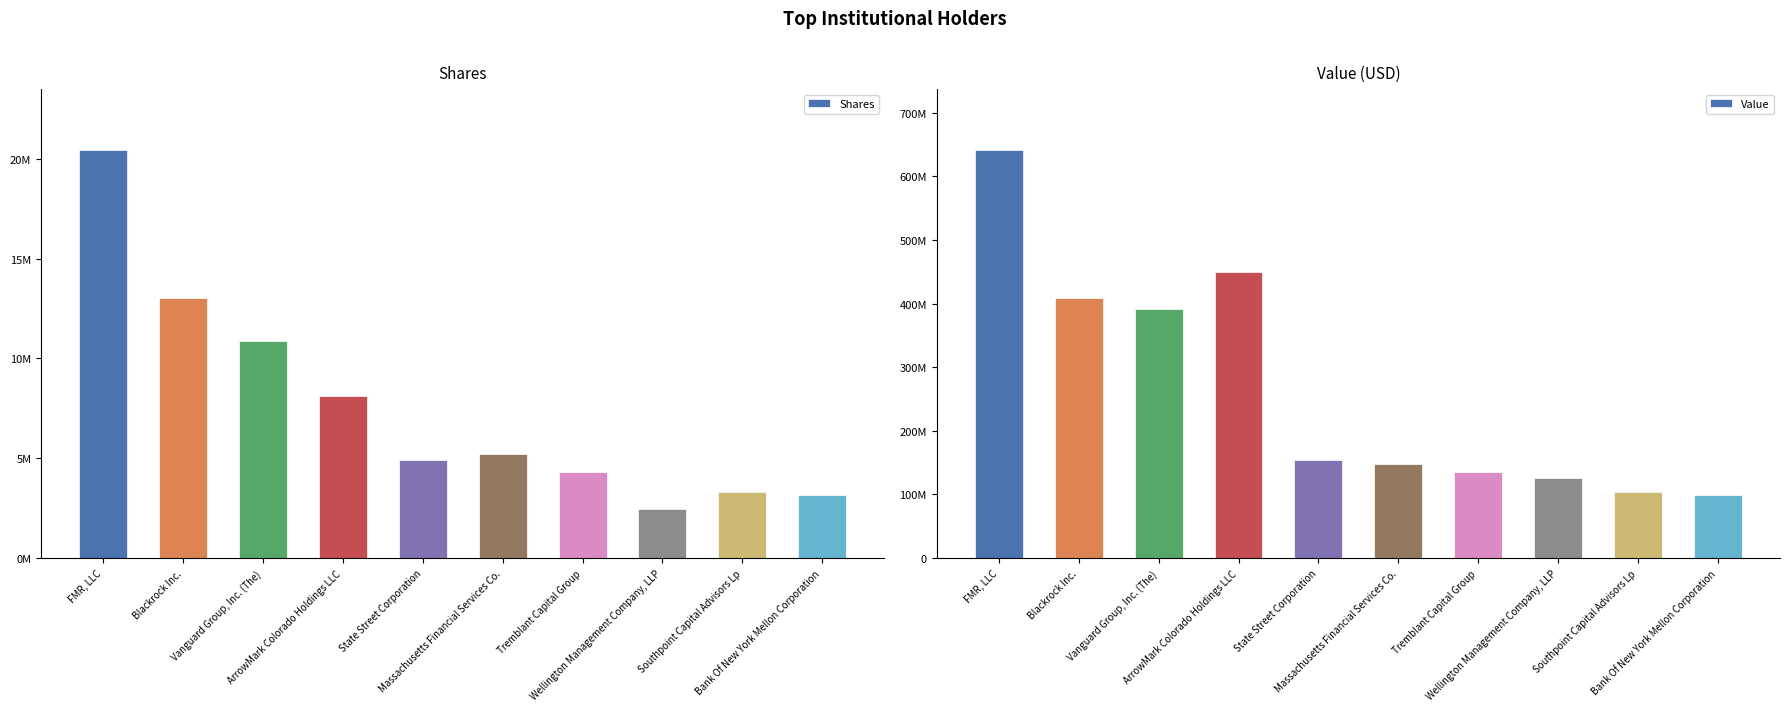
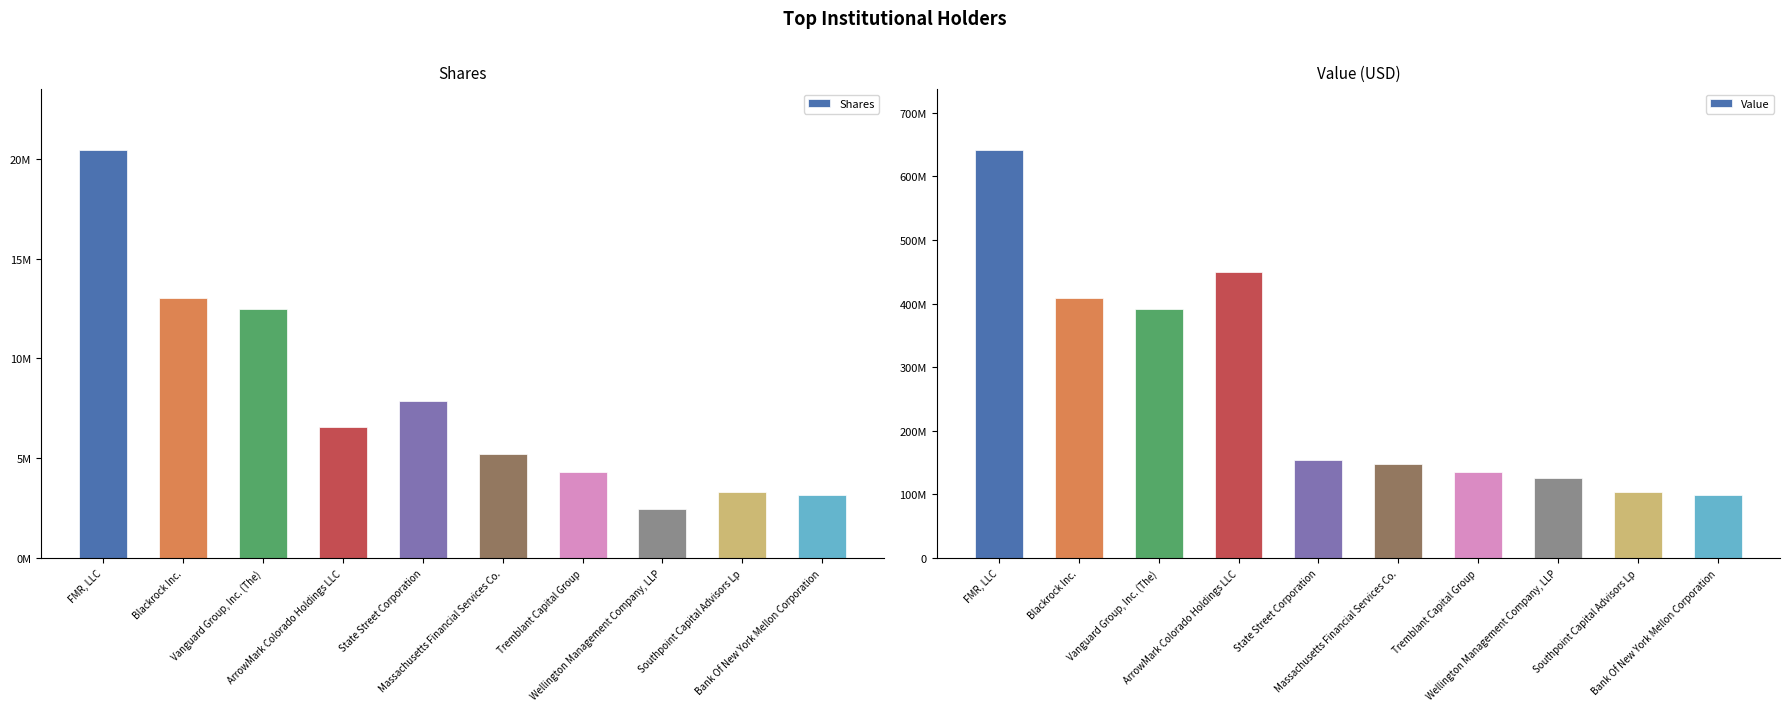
  {
    "Shares": {
      "FMR, LLC": 20400000,
      "Blackrock Inc.": 13000000,
-     "Vanguard Group, Inc. (The)": 10900000,
-     "ArrowMark Colorado Holdings LLC": 8100000,
-     "State Street Corporation": 4900000,
+     "Vanguard Group, Inc. (The)": 12500000,
+     "ArrowMark Colorado Holdings LLC": 6500000,
+     "State Street Corporation": 7900000,
      "Massachusetts Financial Services Co.": 5200000,
      "Tremblant Capital Group": 4300000,
      "Wellington Management Company, LLP": 2500000,
      "Southpoint Capital Advisors Lp": 3300000,
      "Bank Of New York Mellon Corporation": 3200000
    },
    "Value (USD)": {
      "FMR, LLC": 640000000,
      "Blackrock Inc.": 410000000,
      "Vanguard Group, Inc. (The)": 390000000,
      "ArrowMark Colorado Holdings LLC": 450000000,
      "State Street Corporation": 150000000,
      "Massachusetts Financial Services Co.": 150000000,
      "Tremblant Capital Group": 140000000,
      "Wellington Management Company, LLP": 130000000,
      "Southpoint Capital Advisors Lp": 100000000,
      "Bank Of New York Mellon Corporation": 100000000
    }
  }
